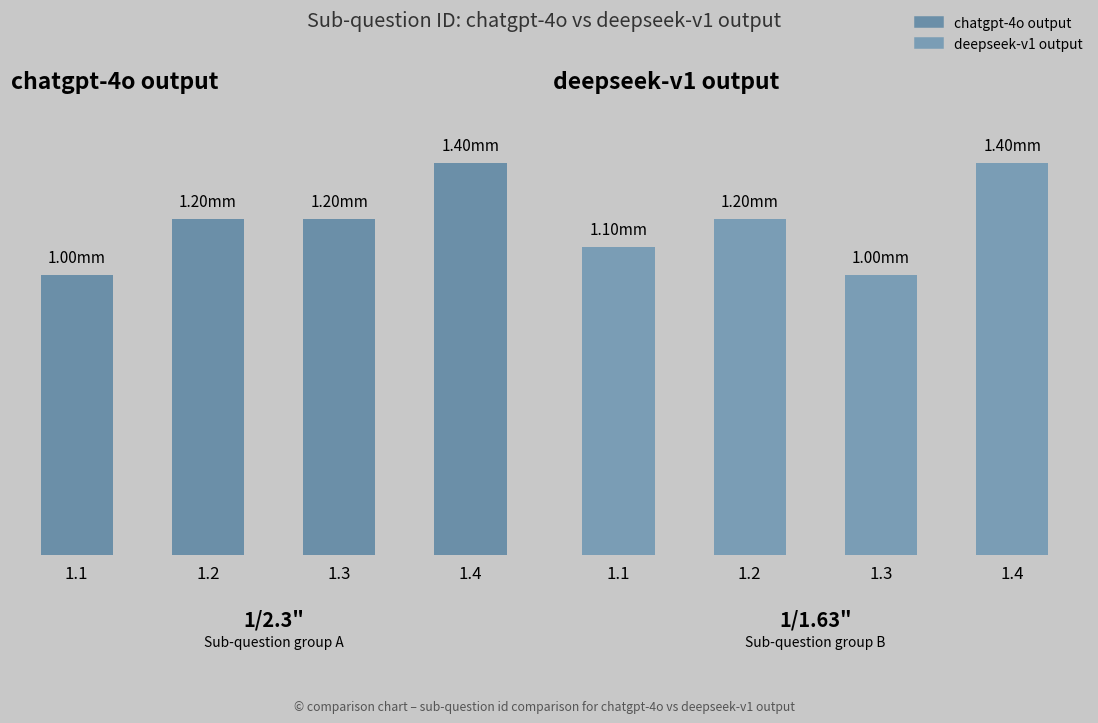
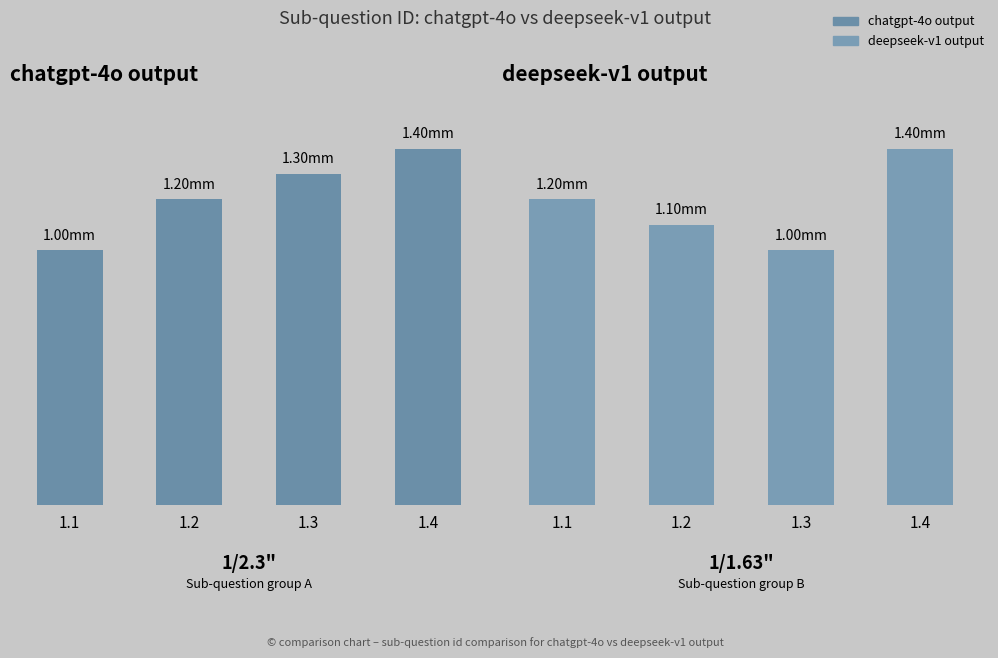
  {
    "chatgpt-4o output": {
      "1.1": 1.00,
      "1.2": 1.20,
-     "1.3": 1.20,
+     "1.3": 1.30,
      "1.4": 1.40
    },
    "deepseek-v1 output": {
-     "1.1": 1.10,
-     "1.2": 1.20,
+     "1.1": 1.20,
+     "1.2": 1.10,
      "1.3": 1.00,
      "1.4": 1.40
    }
  }
